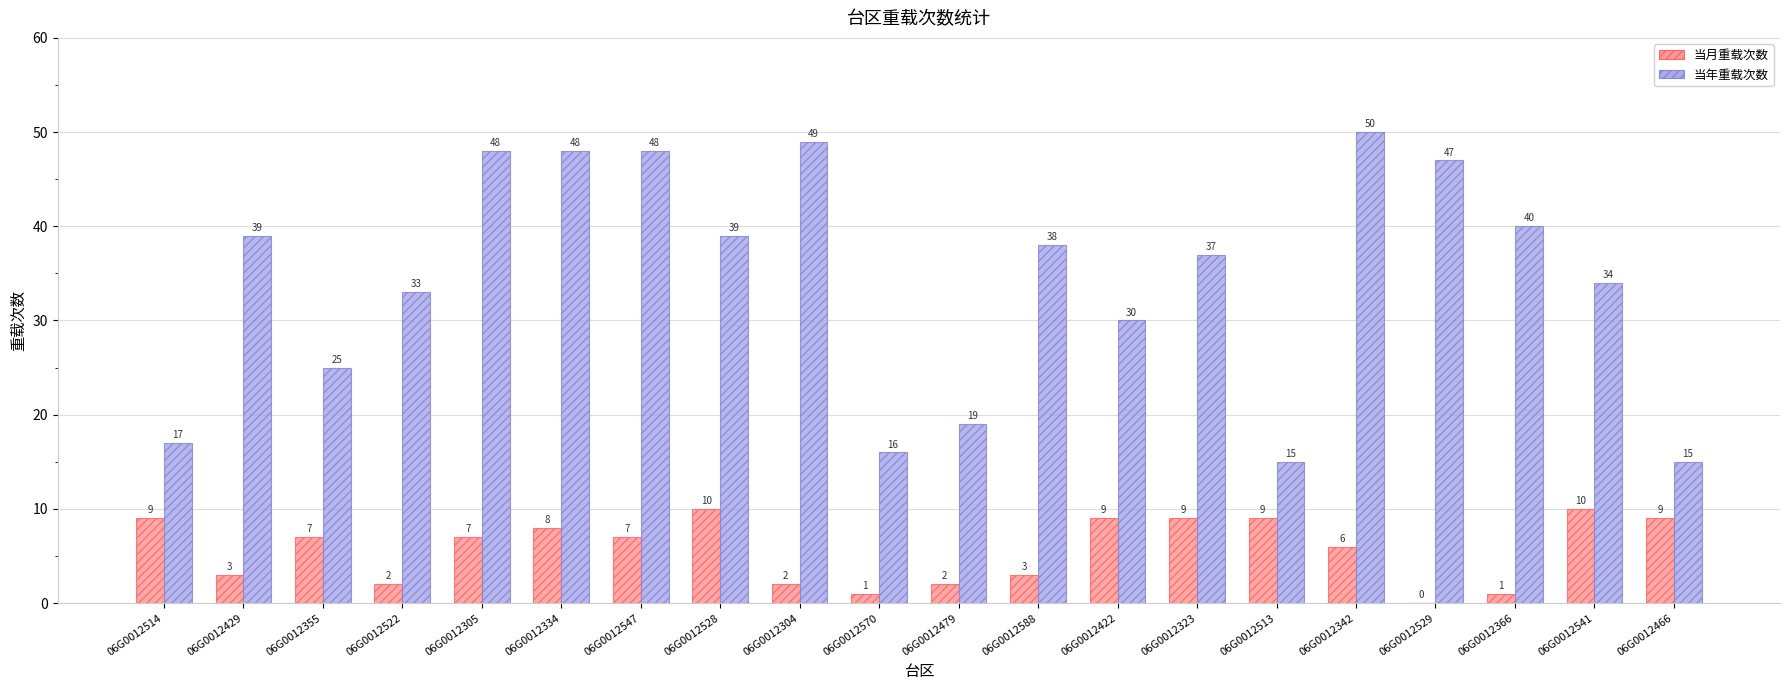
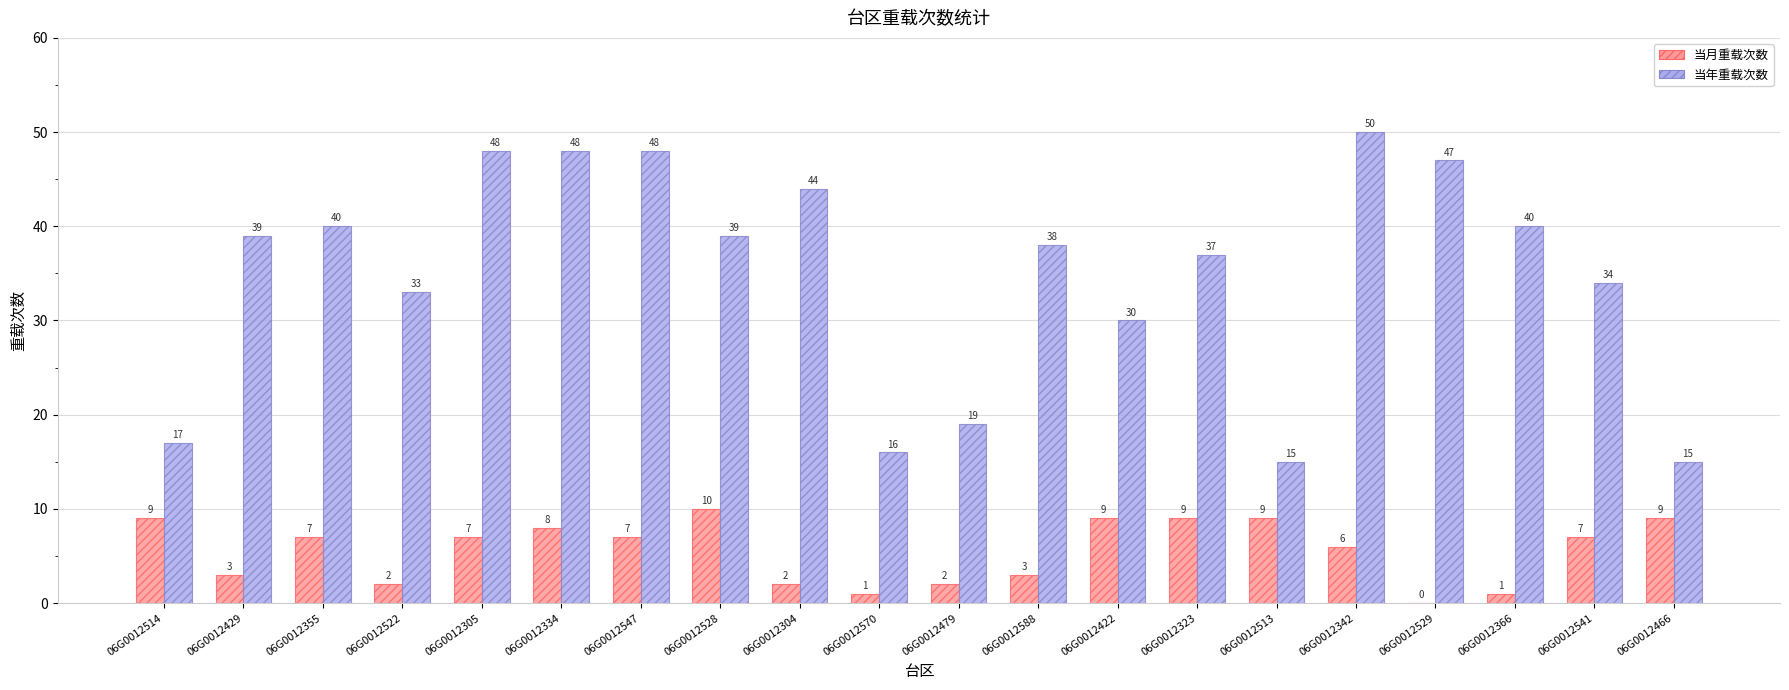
  {
    "当月重载次数": {
      "06G0012514": 9,
      "06G0012429": 3,
      "06G0012355": 7,
      "06G0012522": 2,
      "06G0012305": 7,
      "06G0012334": 8,
      "06G0012547": 7,
      "06G0012528": 10,
      "06G0012304": 2,
      "06G0012570": 1,
      "06G0012479": 2,
      "06G0012588": 3,
      "06G0012422": 9,
      "06G0012323": 9,
      "06G0012513": 9,
      "06G0012342": 6,
      "06G0012529": 0,
      "06G0012366": 1,
-     "06G0012541": 10,
+     "06G0012541": 7,
      "06G0012466": 9
    },
    "当年重载次数": {
      "06G0012514": 17,
      "06G0012429": 39,
-     "06G0012355": 25,
+     "06G0012355": 40,
      "06G0012522": 33,
      "06G0012305": 48,
      "06G0012334": 48,
      "06G0012547": 48,
      "06G0012528": 39,
-     "06G0012304": 49,
+     "06G0012304": 44,
      "06G0012570": 16,
      "06G0012479": 19,
      "06G0012588": 38,
      "06G0012422": 30,
      "06G0012323": 37,
      "06G0012513": 15,
      "06G0012342": 50,
      "06G0012529": 47,
      "06G0012366": 40,
      "06G0012541": 34,
      "06G0012466": 15
    }
  }
